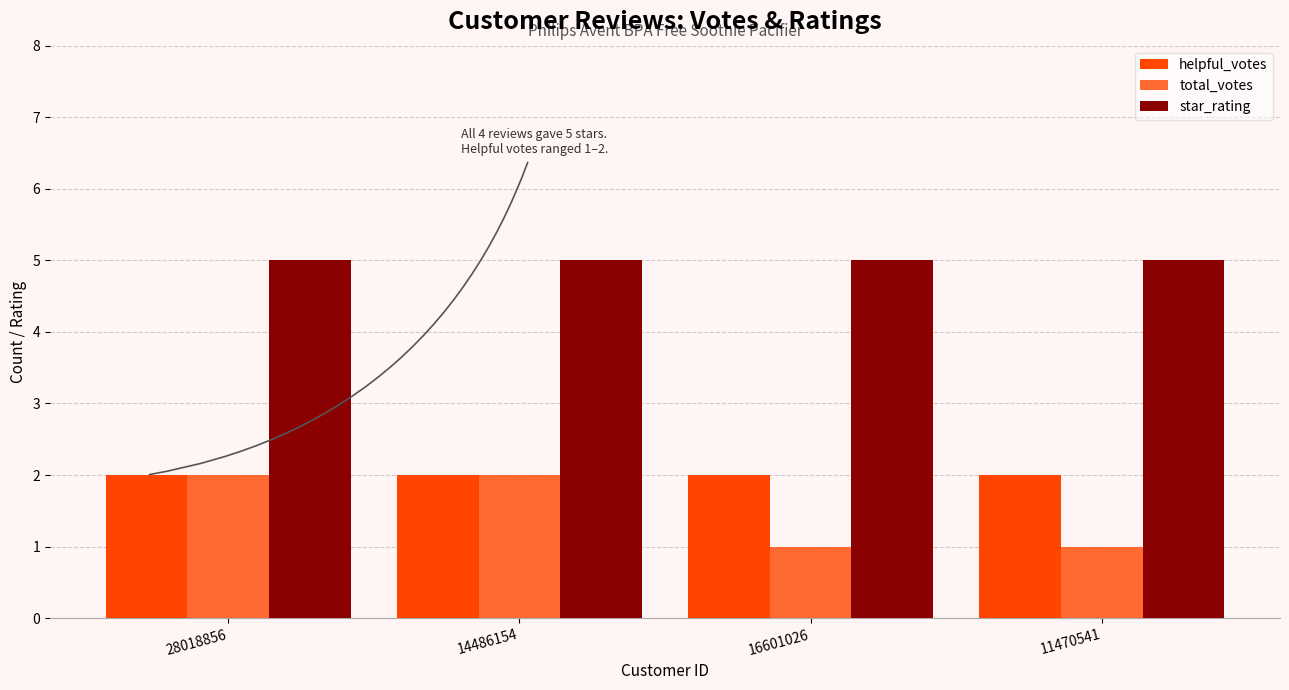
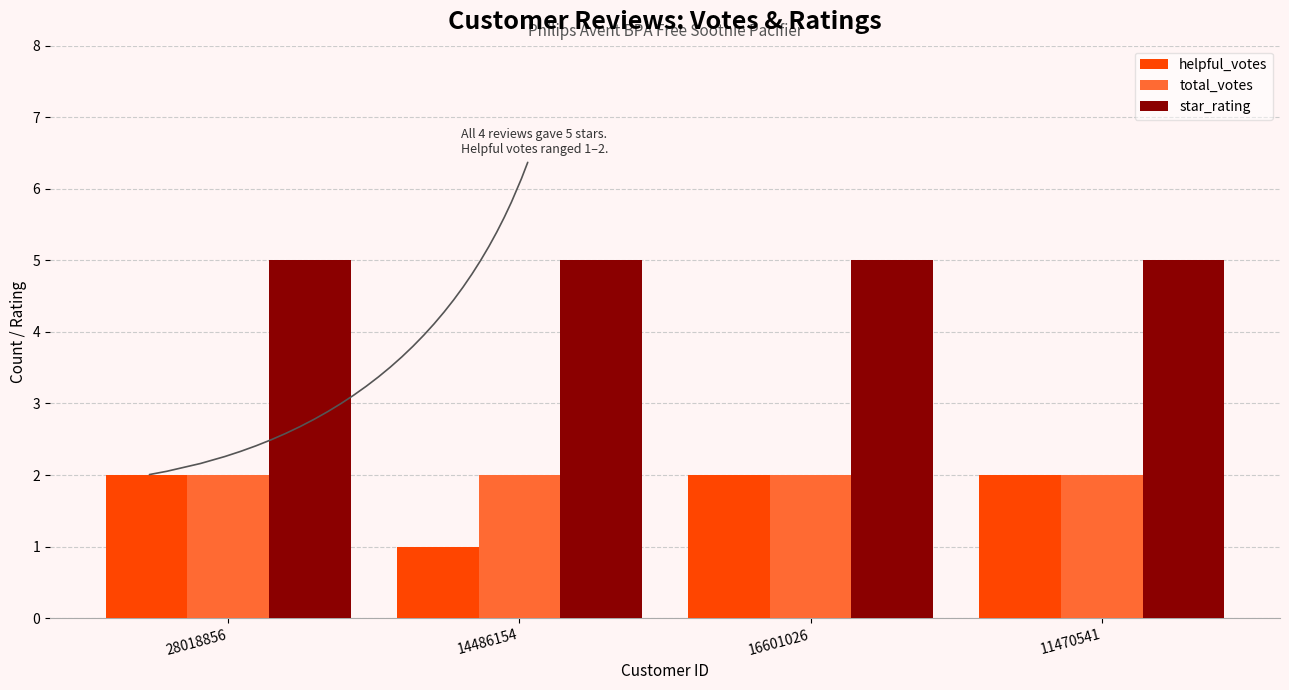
  {
    "helpful_votes": {
      "28018856": 2,
-     "14486154": 2,
+     "14486154": 1,
      "16601026": 2,
      "11470541": 2
    },
    "total_votes": {
-     "16601026": 1,
-     "11470541": 1
+     "16601026": 2,
+     "11470541": 2
    },
    "star_rating": {
      "16601026": 5,
      "11470541": 5
    }
  }
